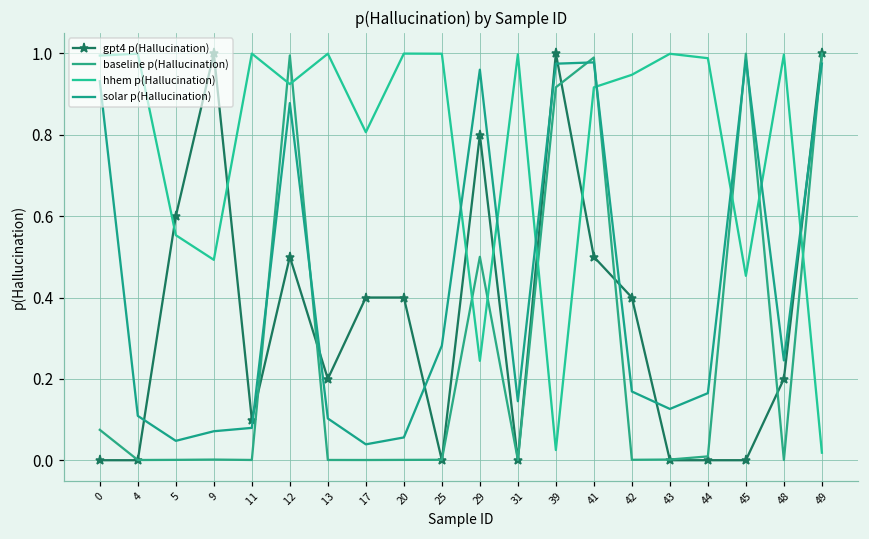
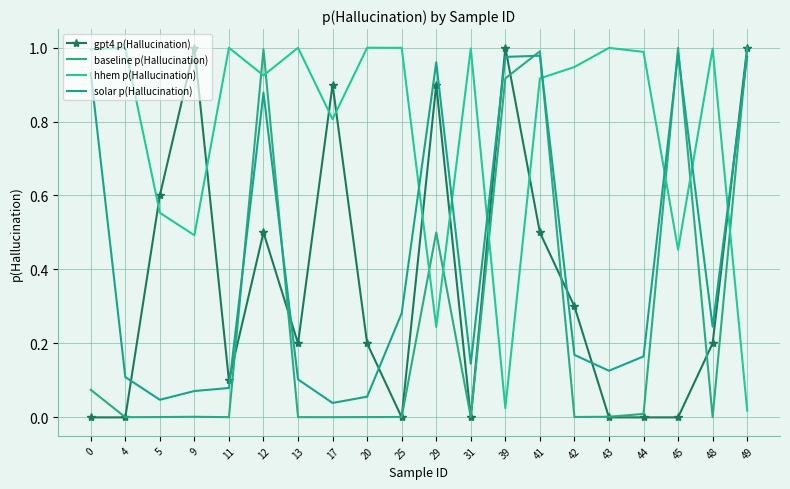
  {
    "gpt4 p(Hallucination)": {
      "0": 0.0,
      "5": 0.6,
      "11": 0.1,
      "12": 0.5,
      "13": 0.2,
-     "17": 0.4,
-     "20": 0.4,
-     "29": 0.8,
+     "17": 0.9,
+     "20": 0.2,
+     "29": 0.9,
      "39": 1.0,
      "41": 0.5,
-     "42": 0.4,
+     "42": 0.3,
      "44": 0.0,
      "45": 0.0,
      "48": 0.2
    }
  }
